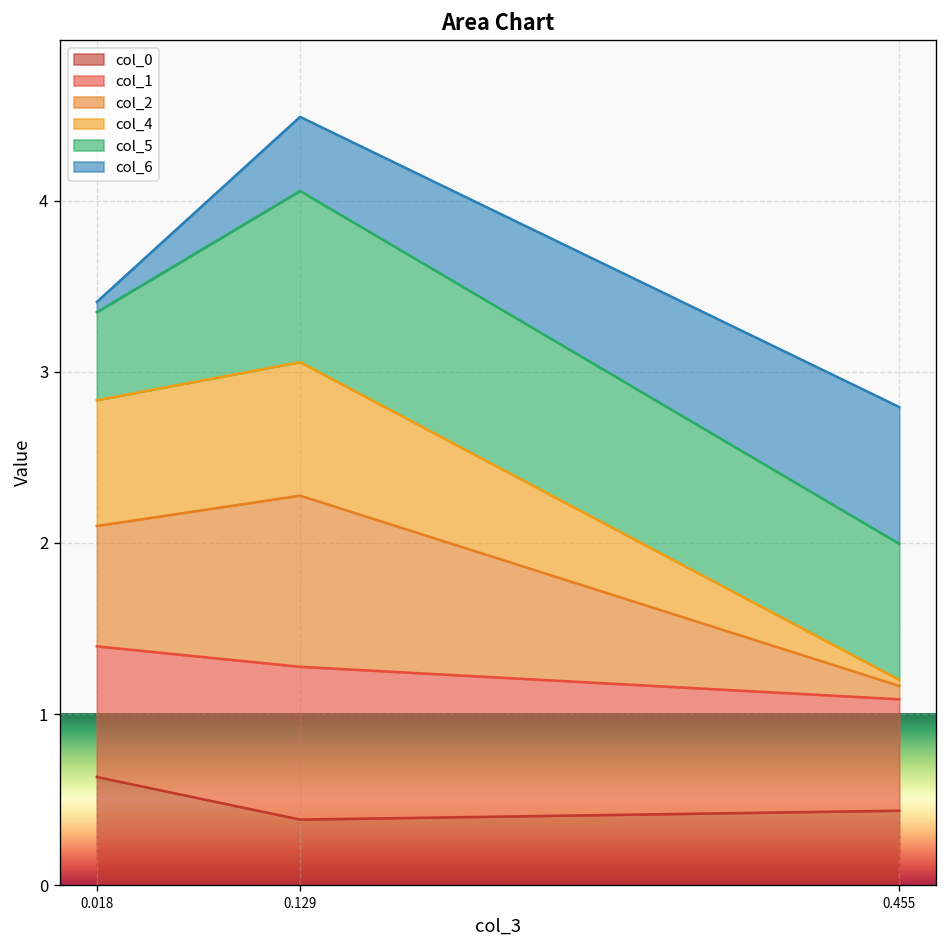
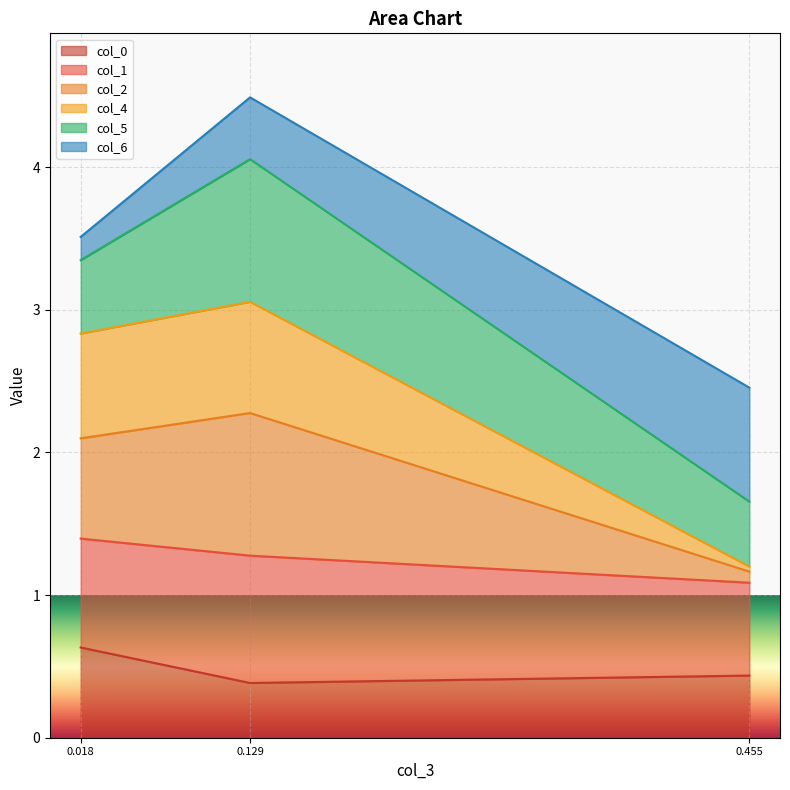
  {
    "col_5": {
      "0.018": 0.51,
      "0.129": 1.00,
-     "0.455": 0.79
+     "0.455": 0.45
    },
    "col_6": {
-     "0.018": 0.06,
+     "0.018": 0.16,
      "0.129": 0.43,
      "0.455": 0.80
    }
  }
